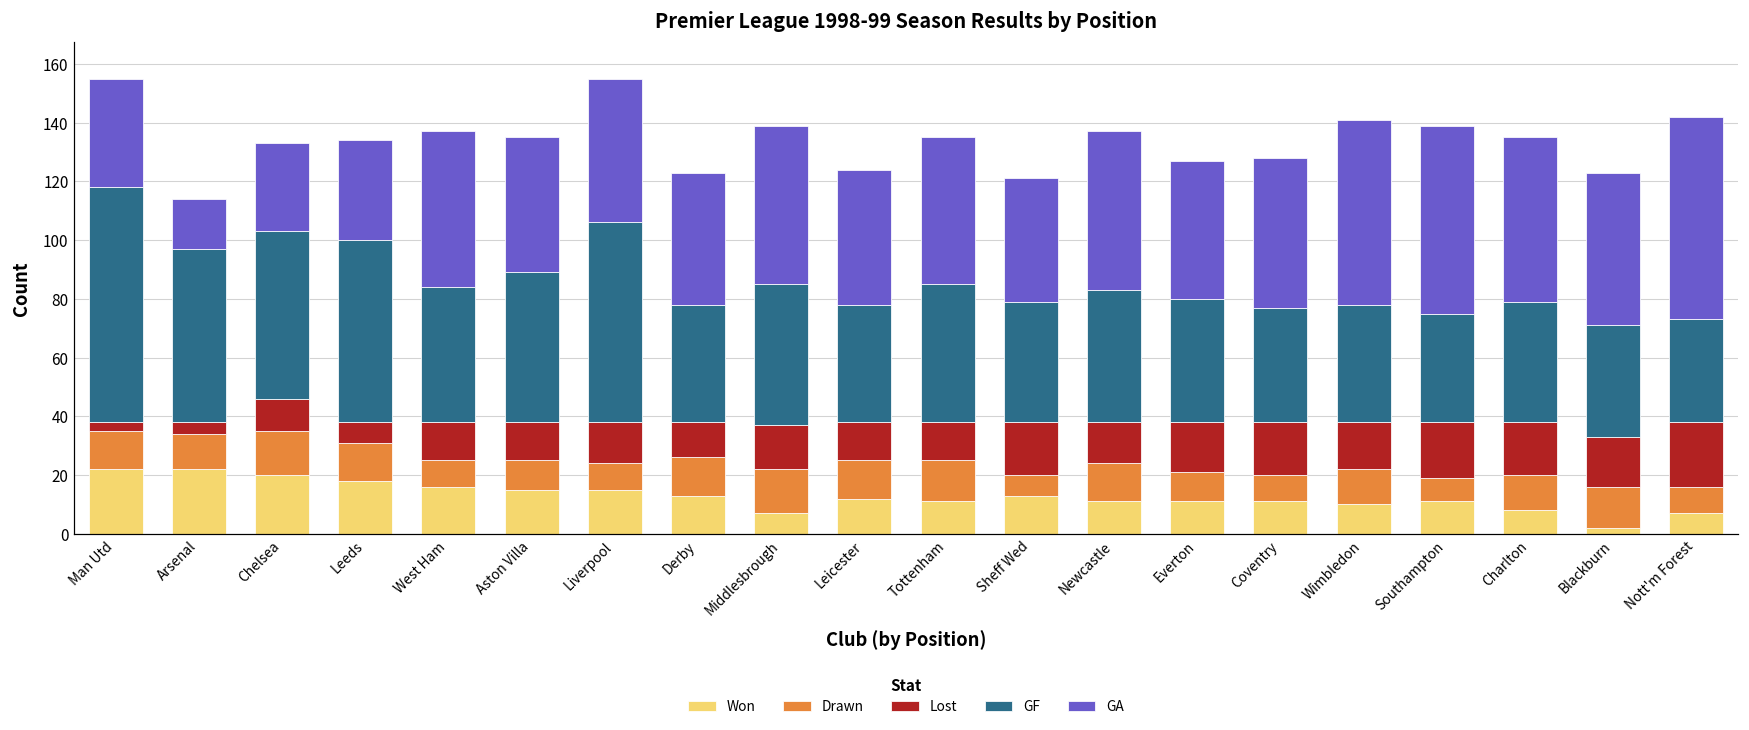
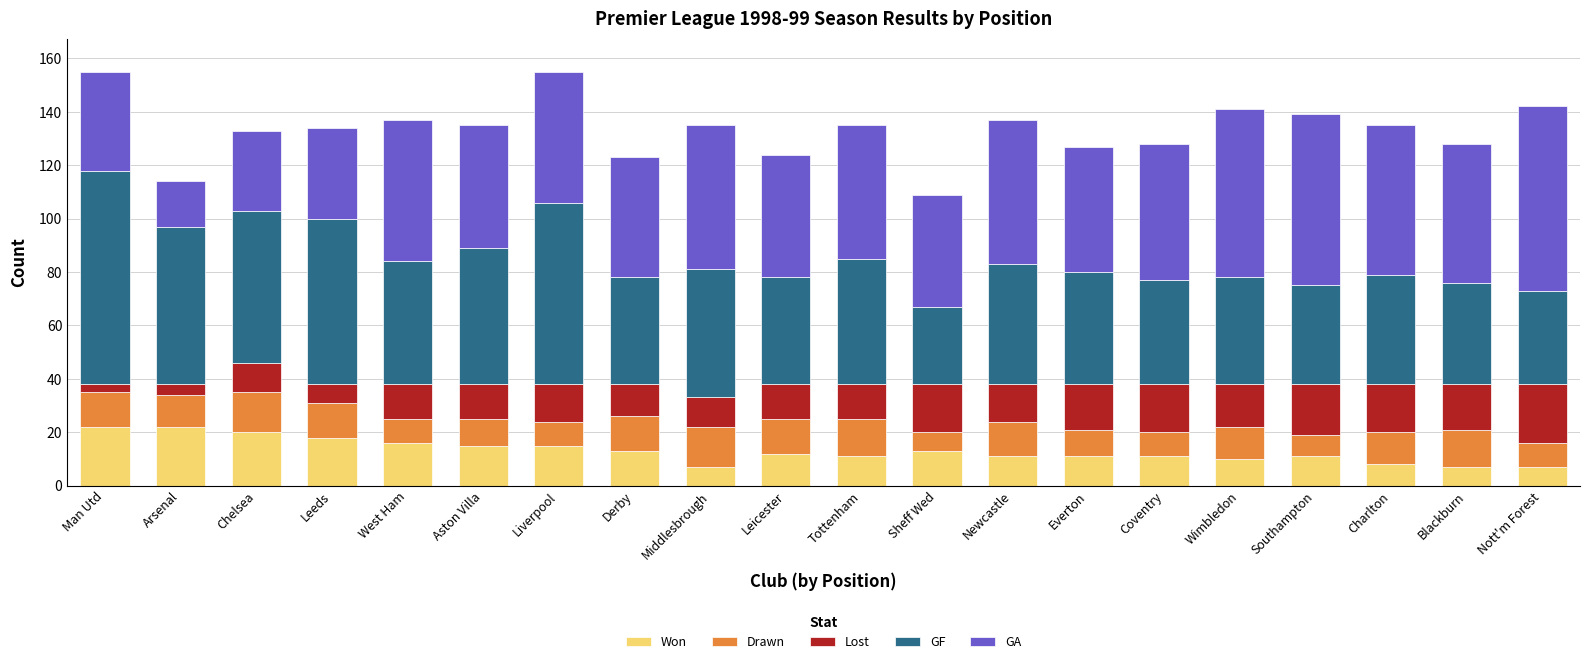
  {
    "Won": {
      "Man Utd": 22,
      "Arsenal": 22,
      "Chelsea": 20,
      "Leeds": 18,
      "West Ham": 16,
      "Aston Villa": 15,
      "Liverpool": 15,
      "Derby": 13,
      "Middlesbrough": 7,
      "Leicester": 12,
      "Tottenham": 11,
      "Sheff Wed": 13,
      "Newcastle": 11,
      "Everton": 11,
      "Coventry": 11,
      "Wimbledon": 10,
      "Southampton": 11,
      "Charlton": 8,
-     "Blackburn": 2,
+     "Blackburn": 7,
      "Nott'm Forest": 7
    },
    "Drawn": {
      "Man Utd": 13,
      "Arsenal": 12,
      "Chelsea": 15,
      "Leeds": 13,
      "West Ham": 9,
      "Aston Villa": 10,
      "Liverpool": 9,
      "Derby": 13,
      "Middlesbrough": 15,
      "Leicester": 13,
      "Tottenham": 14,
      "Sheff Wed": 7,
      "Newcastle": 13,
      "Everton": 10,
      "Coventry": 9,
      "Wimbledon": 12,
      "Southampton": 8,
      "Charlton": 12,
      "Blackburn": 14,
      "Nott'm Forest": 9
    },
    "Lost": {
      "Man Utd": 3,
      "Arsenal": 4,
      "Chelsea": 11,
      "Leeds": 7,
      "West Ham": 13,
      "Aston Villa": 13,
      "Liverpool": 14,
      "Derby": 12,
-     "Middlesbrough": 15,
+     "Middlesbrough": 11,
      "Leicester": 13,
      "Tottenham": 13,
      "Sheff Wed": 18,
      "Newcastle": 14,
      "Everton": 17,
      "Coventry": 18,
      "Wimbledon": 16,
      "Southampton": 19,
      "Charlton": 18,
      "Blackburn": 17,
      "Nott'm Forest": 22
    },
    "GF": {
      "Man Utd": 80,
      "Arsenal": 59,
      "Chelsea": 57,
      "Leeds": 62,
      "West Ham": 46,
      "Aston Villa": 51,
      "Liverpool": 68,
      "Derby": 40,
      "Middlesbrough": 48,
      "Leicester": 40,
      "Tottenham": 47,
-     "Sheff Wed": 41,
+     "Sheff Wed": 29,
      "Newcastle": 45,
      "Everton": 42,
      "Coventry": 39,
      "Wimbledon": 40,
      "Southampton": 37,
      "Charlton": 41,
      "Blackburn": 38,
      "Nott'm Forest": 35
    },
    "GA": {
      "Man Utd": 37,
      "Arsenal": 17,
      "Chelsea": 30,
      "Leeds": 34,
      "West Ham": 53,
      "Aston Villa": 46,
      "Liverpool": 49,
      "Derby": 45,
      "Middlesbrough": 54,
      "Leicester": 46,
      "Tottenham": 50,
      "Sheff Wed": 42,
      "Newcastle": 54,
      "Everton": 47,
      "Coventry": 51,
      "Wimbledon": 63,
      "Southampton": 64,
      "Charlton": 56,
      "Blackburn": 52,
      "Nott'm Forest": 69
    }
  }
